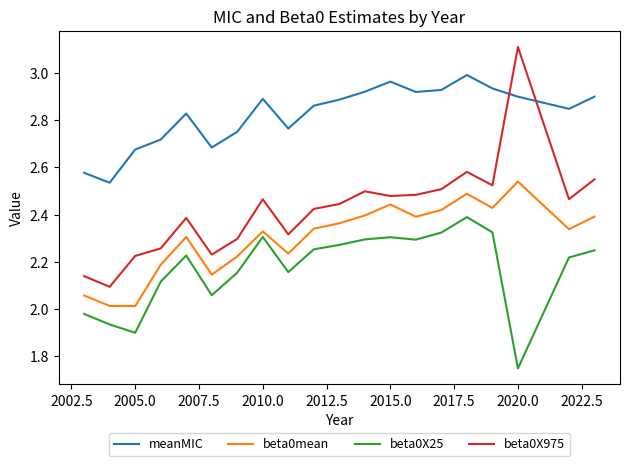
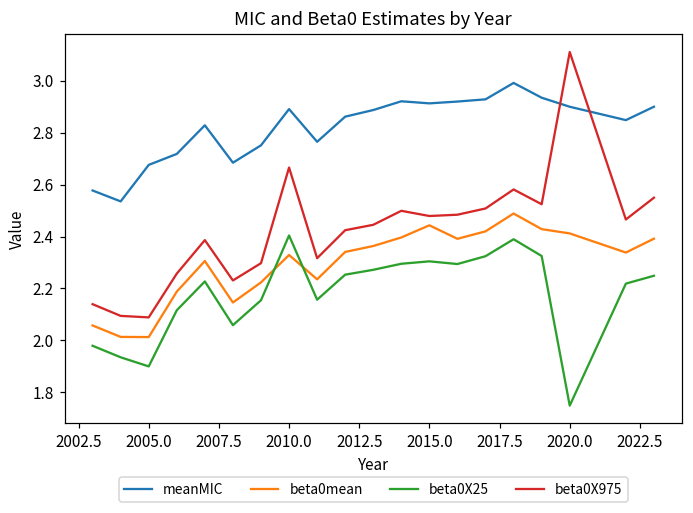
  {
    "meanMIC": {
      "2005.0": 2.68,
      "2010.0": 2.89,
-     "2015.0": 2.96,
+     "2015.0": 2.91,
      "2020.0": 2.90
    },
    "beta0mean": {
      "2005.0": 2.01,
      "2010.0": 2.33,
      "2015.0": 2.44,
-     "2020.0": 2.54
+     "2020.0": 2.41
    },
    "beta0X25": {
      "2005.0": 1.90,
-     "2010.0": 2.31,
+     "2010.0": 2.40,
      "2015.0": 2.30,
      "2020.0": 1.75
    },
    "beta0X975": {
-     "2005.0": 2.23,
-     "2010.0": 2.47,
+     "2005.0": 2.09,
+     "2010.0": 2.67,
      "2015.0": 2.48,
      "2020.0": 3.11
    }
  }
